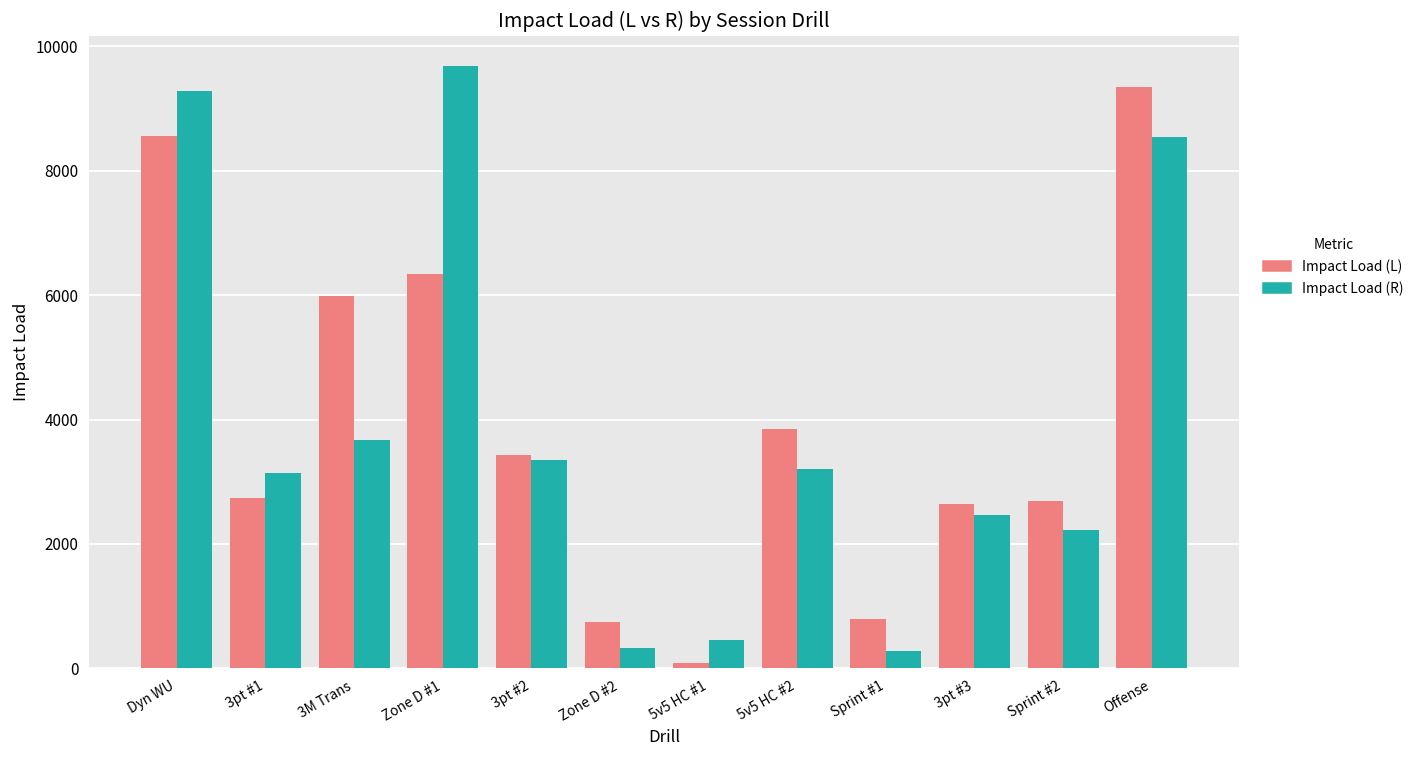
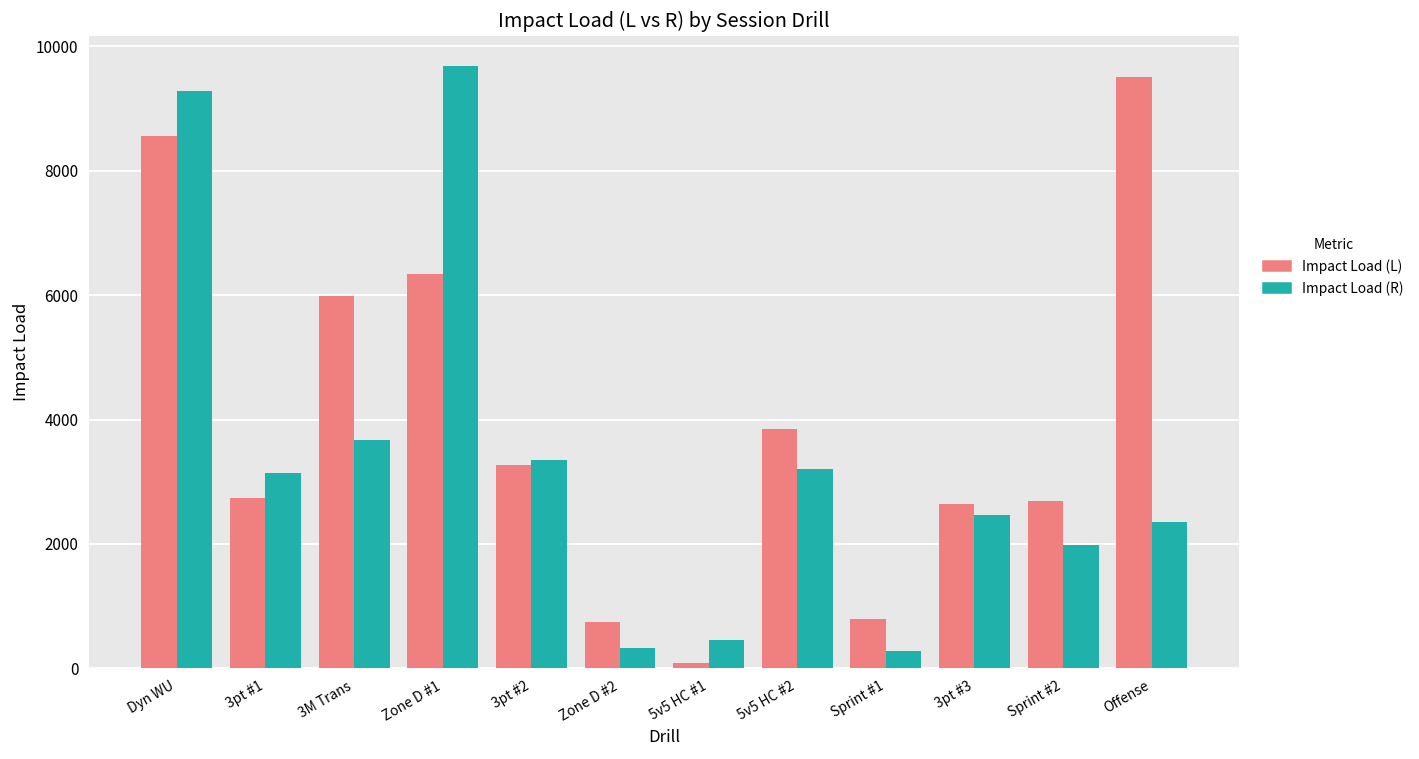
  {
    "Impact Load (L)": {
      "Dyn WU": 8600,
      "3pt #1": 2700,
      "3M Trans": 6000,
      "Zone D #1": 6300,
-     "3pt #2": 3400,
+     "3pt #2": 3300,
      "Zone D #2": 700,
      "5v5 HC #1": 100,
      "5v5 HC #2": 3800,
      "Sprint #1": 800,
      "3pt #3": 2600,
      "Sprint #2": 2700,
-     "Offense": 9400
+     "Offense": 9500
    },
    "Impact Load (R)": {
      "Dyn WU": 9300,
      "3pt #1": 3100,
      "3M Trans": 3700,
      "Zone D #1": 9700,
      "3pt #2": 3400,
      "Zone D #2": 300,
      "5v5 HC #1": 500,
      "5v5 HC #2": 3200,
      "Sprint #1": 300,
      "3pt #3": 2500,
-     "Sprint #2": 2200,
-     "Offense": 8500
+     "Sprint #2": 2000,
+     "Offense": 2400
    }
  }
